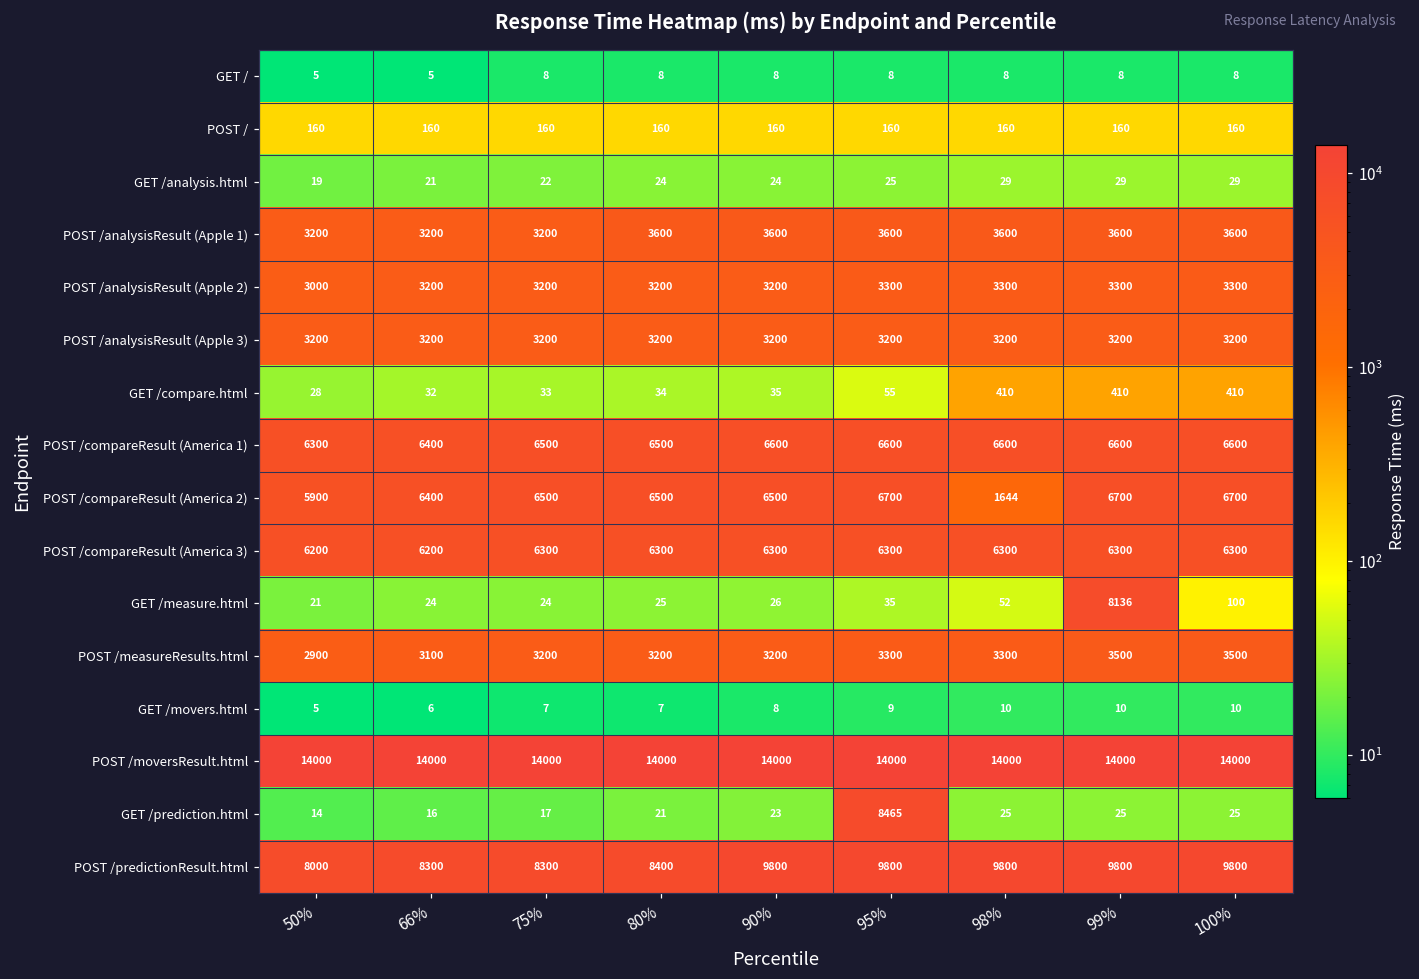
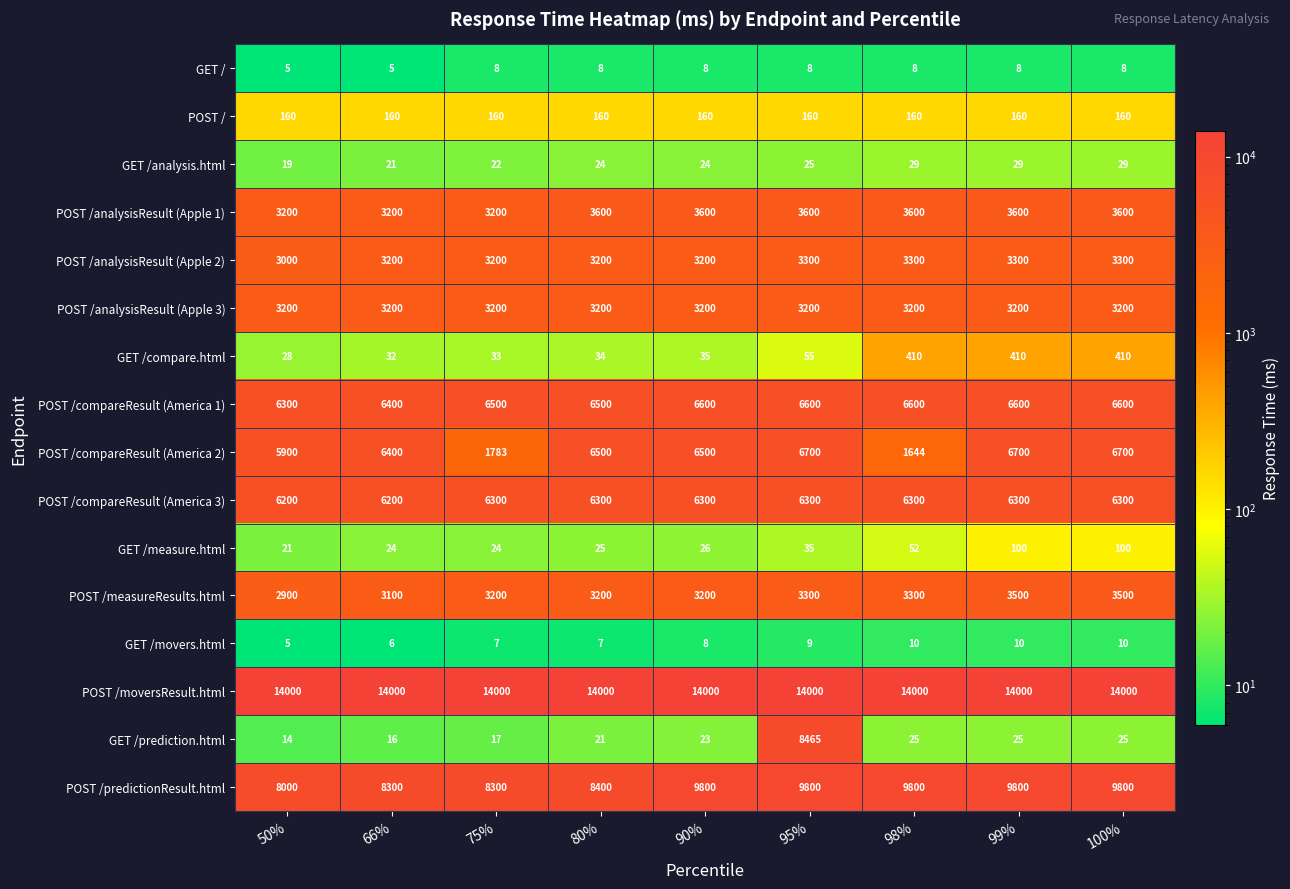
  {
    "GET /": {
      "50%": 5,
      "66%": 5,
      "75%": 8,
      "80%": 8,
      "90%": 8,
      "95%": 8,
      "98%": 8,
      "99%": 8,
      "100%": 8
    },
    "POST /": {
      "50%": 160,
      "66%": 160,
      "75%": 160,
      "80%": 160,
      "90%": 160,
      "95%": 160,
      "98%": 160,
      "99%": 160,
      "100%": 160
    },
    "GET /analysis.html": {
      "50%": 19,
      "66%": 21,
      "75%": 22,
      "80%": 24,
      "90%": 24,
      "95%": 25,
      "98%": 29,
      "99%": 29,
      "100%": 29
    },
    "POST /analysisResult (Apple 1)": {
      "50%": 3200,
      "66%": 3200,
      "75%": 3200,
      "80%": 3600,
      "90%": 3600,
      "95%": 3600,
      "98%": 3600,
      "99%": 3600,
      "100%": 3600
    },
    "POST /analysisResult (Apple 2)": {
      "50%": 3000,
      "66%": 3200,
      "75%": 3200,
      "80%": 3200,
      "90%": 3200,
      "95%": 3300,
      "98%": 3300,
      "99%": 3300,
      "100%": 3300
    },
    "POST /analysisResult (Apple 3)": {
      "50%": 3200,
      "66%": 3200,
      "75%": 3200,
      "80%": 3200,
      "90%": 3200,
      "95%": 3200,
      "98%": 3200,
      "99%": 3200,
      "100%": 3200
    },
    "GET /compare.html": {
      "50%": 28,
      "66%": 32,
      "75%": 33,
      "80%": 34,
      "90%": 35,
      "95%": 55,
      "98%": 410,
      "99%": 410,
      "100%": 410
    },
    "POST /compareResult (America 1)": {
      "50%": 6300,
      "66%": 6400,
      "75%": 6500,
      "80%": 6500,
      "90%": 6600,
      "95%": 6600,
      "98%": 6600,
      "99%": 6600,
      "100%": 6600
    },
    "POST /compareResult (America 2)": {
      "50%": 5900,
      "66%": 6400,
-     "75%": 6500,
+     "75%": 1783,
      "80%": 6500,
      "90%": 6500,
      "95%": 6700,
      "98%": 1644,
      "99%": 6700,
      "100%": 6700
    },
    "POST /compareResult (America 3)": {
      "50%": 6200,
      "66%": 6200,
      "75%": 6300,
      "80%": 6300,
      "90%": 6300,
      "95%": 6300,
      "98%": 6300,
      "99%": 6300,
      "100%": 6300
    },
    "GET /measure.html": {
      "50%": 21,
      "66%": 24,
      "75%": 24,
      "80%": 25,
      "90%": 26,
      "95%": 35,
      "98%": 52,
-     "99%": 8136,
+     "99%": 100,
      "100%": 100
    },
    "POST /measureResults.html": {
      "50%": 2900,
      "66%": 3100,
      "75%": 3200,
      "80%": 3200,
      "90%": 3200,
      "95%": 3300,
      "98%": 3300,
      "99%": 3500,
      "100%": 3500
    },
    "GET /movers.html": {
      "50%": 5,
      "66%": 6,
      "75%": 7,
      "80%": 7,
      "90%": 8,
      "95%": 9,
      "98%": 10,
      "99%": 10,
      "100%": 10
    },
    "POST /moversResult.html": {
      "50%": 14000,
      "66%": 14000,
      "75%": 14000,
      "80%": 14000,
      "90%": 14000,
      "95%": 14000,
      "98%": 14000,
      "99%": 14000,
      "100%": 14000
    },
    "GET /prediction.html": {
      "50%": 14,
      "66%": 16,
      "75%": 17,
      "80%": 21,
      "90%": 23,
      "95%": 8465,
      "98%": 25,
      "99%": 25,
      "100%": 25
    },
    "POST /predictionResult.html": {
      "50%": 8000,
      "66%": 8300,
      "75%": 8300,
      "80%": 8400,
      "90%": 9800,
      "95%": 9800,
      "98%": 9800,
      "99%": 9800,
      "100%": 9800
    }
  }
